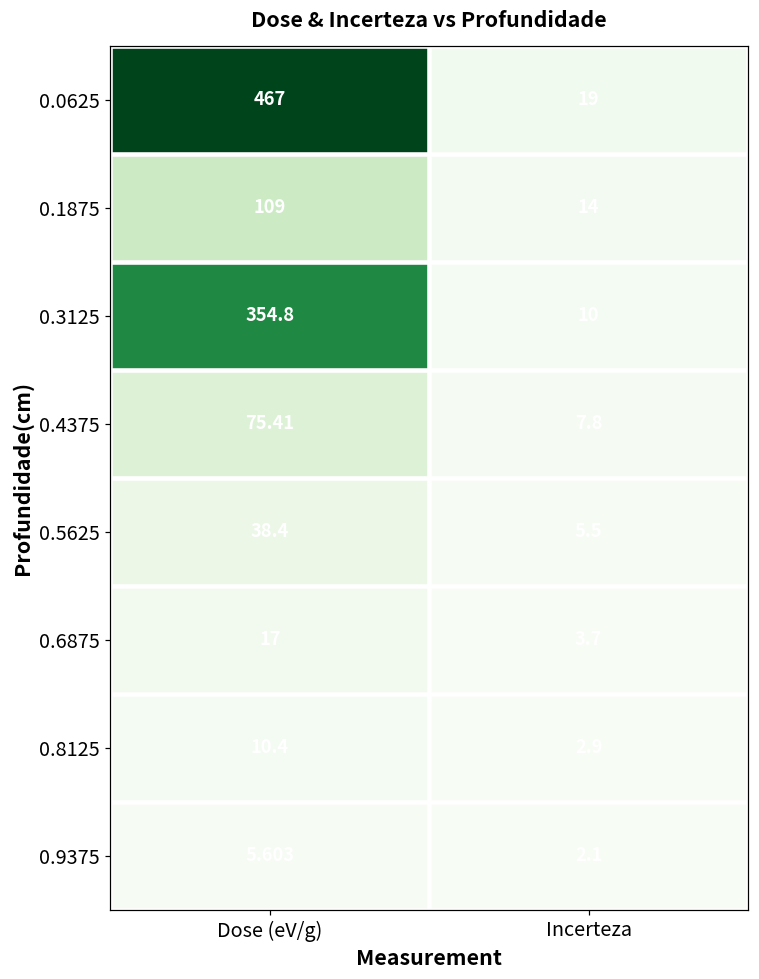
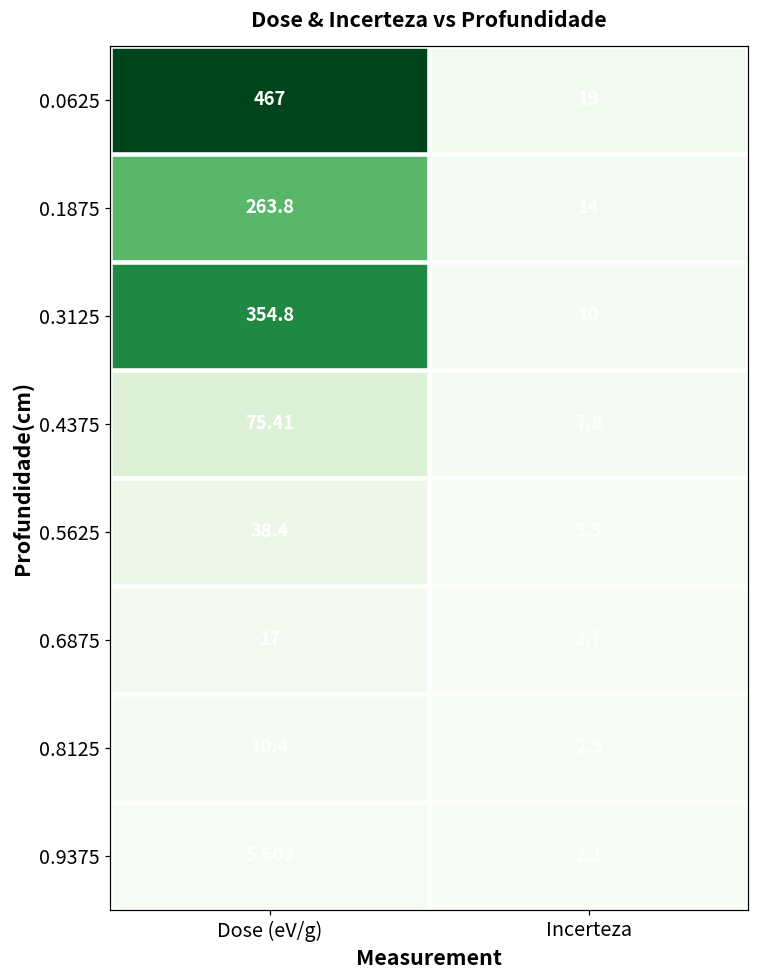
  {
    "0.0625": {
      "Dose (eV/g)": 467
    },
    "0.1875": {
-     "Dose (eV/g)": 109
+     "Dose (eV/g)": 263.8
    },
    "0.3125": {
      "Dose (eV/g)": 354.8
    }
  }
